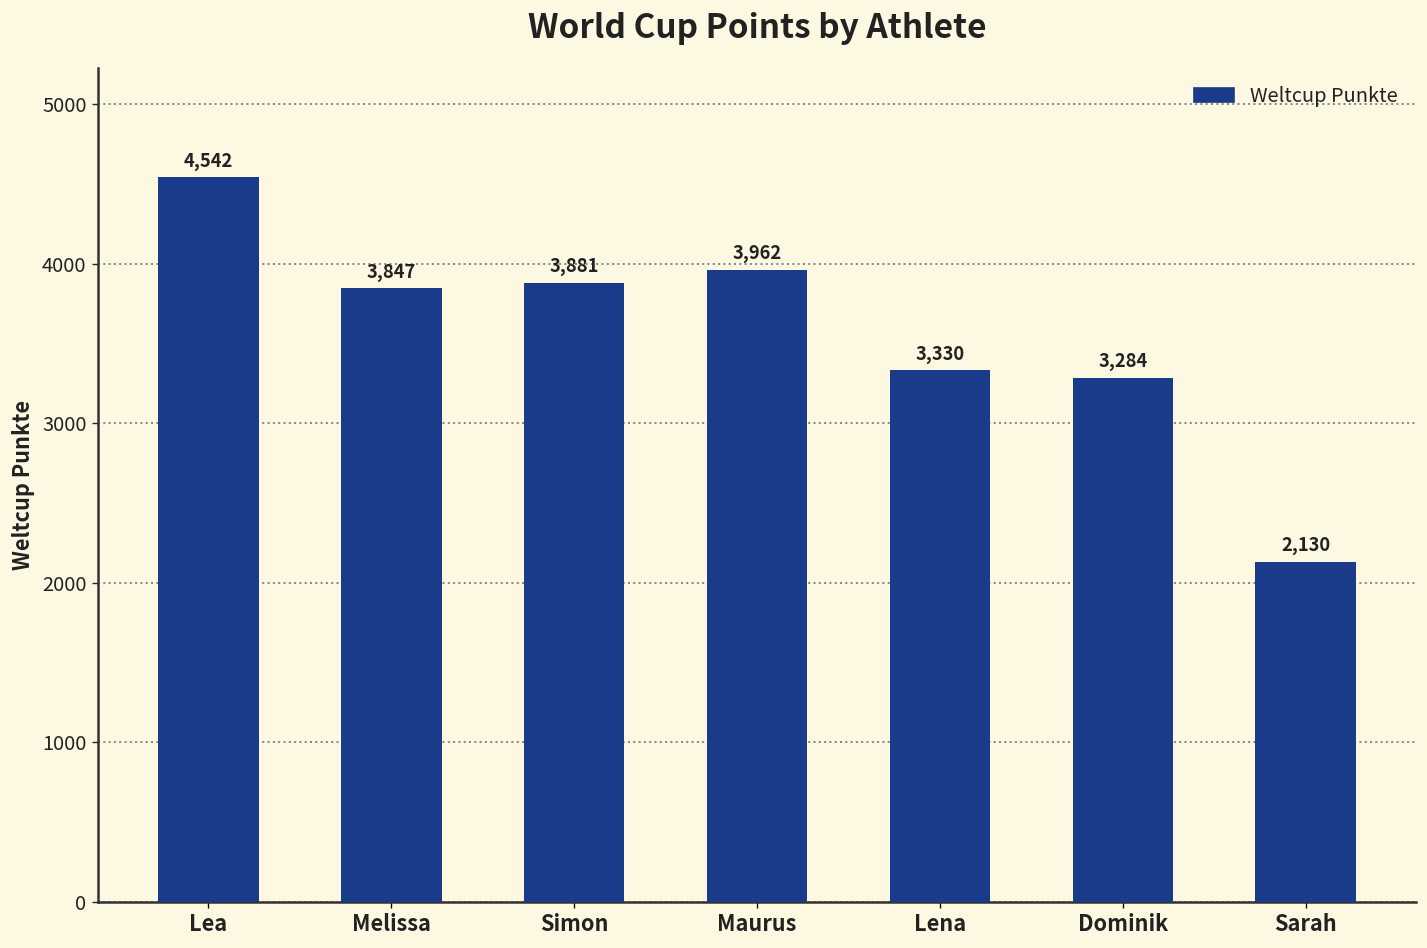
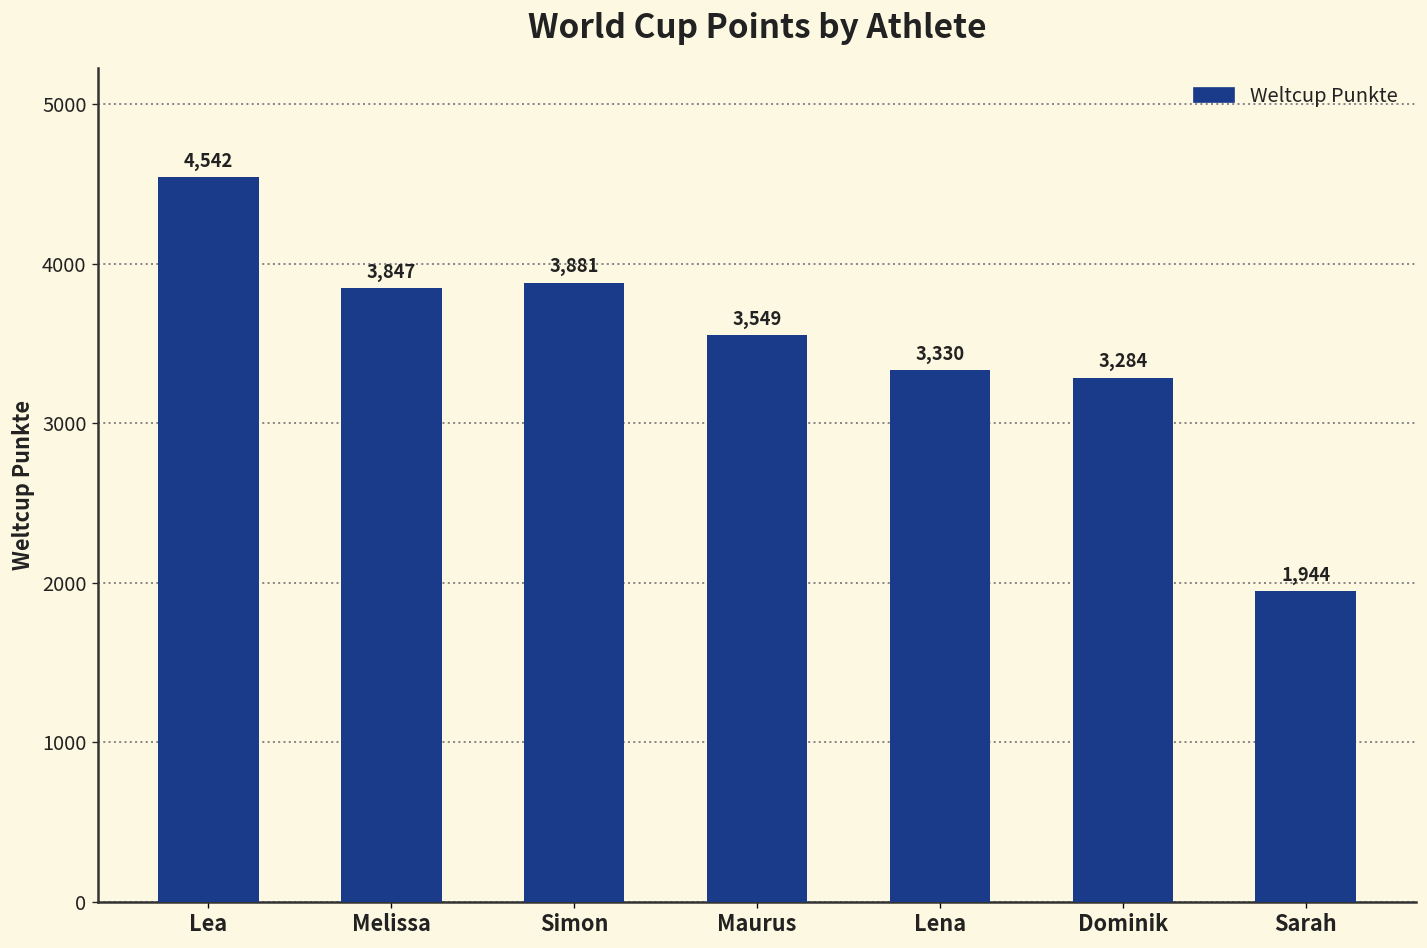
  {
    "Lea": "4,542",
    "Melissa": "3,847",
    "Simon": "3,881",
-   "Maurus": "3,962",
+   "Maurus": "3,549",
    "Lena": "3,330",
    "Dominik": "3,284",
-   "Sarah": "2,130"
+   "Sarah": "1,944"
  }
